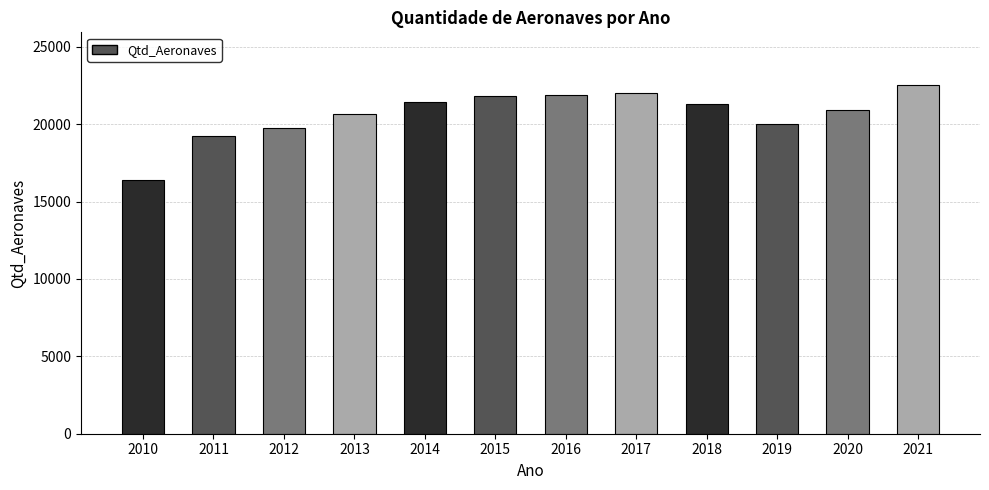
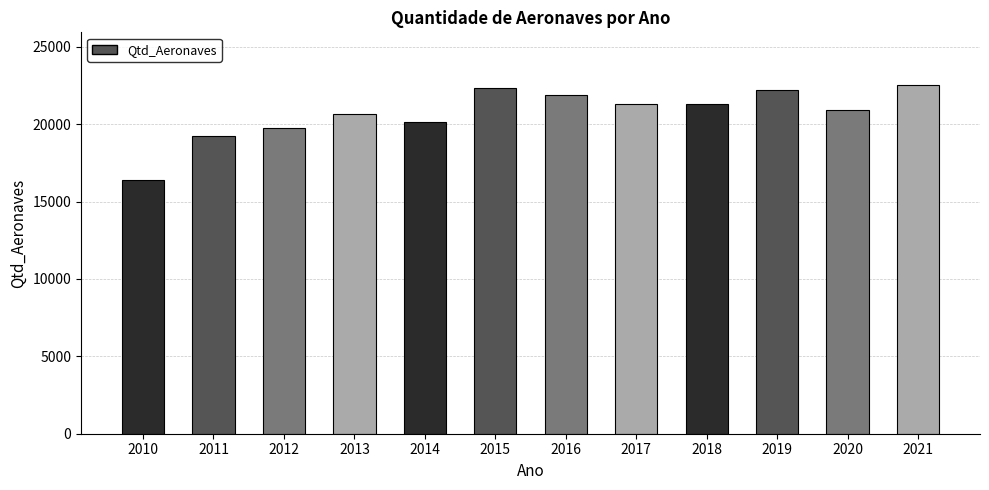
  {
    "2010": 16400,
    "2011": 19300,
    "2012": 19800,
    "2013": 20700,
-   "2014": 21400,
-   "2015": 21800,
+   "2014": 20100,
+   "2015": 22300,
    "2016": 21900,
-   "2017": 22000,
+   "2017": 21300,
    "2018": 21300,
-   "2019": 20000,
+   "2019": 22200,
    "2020": 20900,
    "2021": 22600
  }
